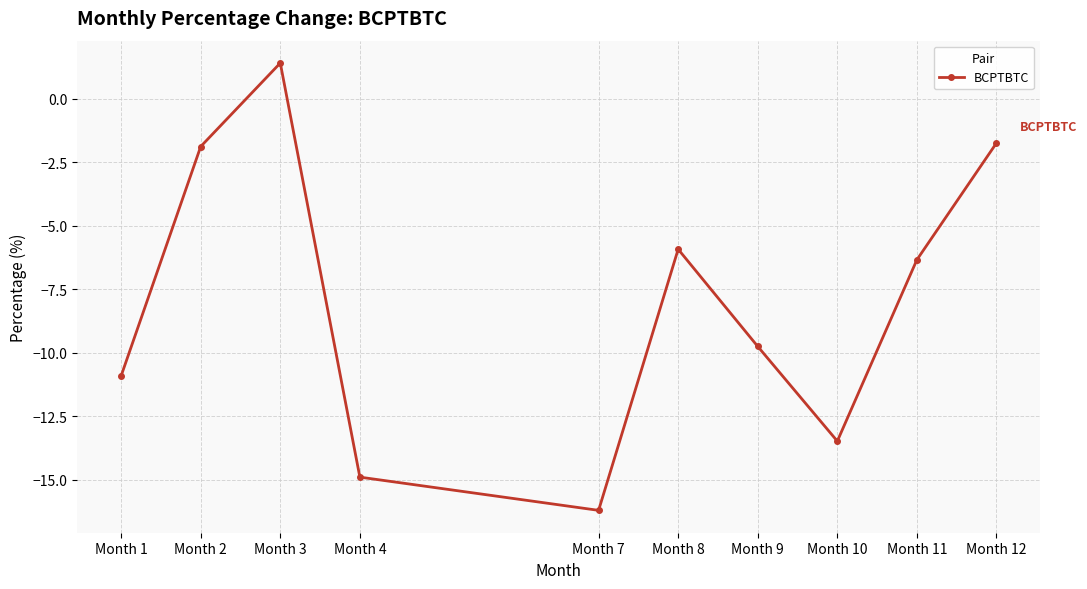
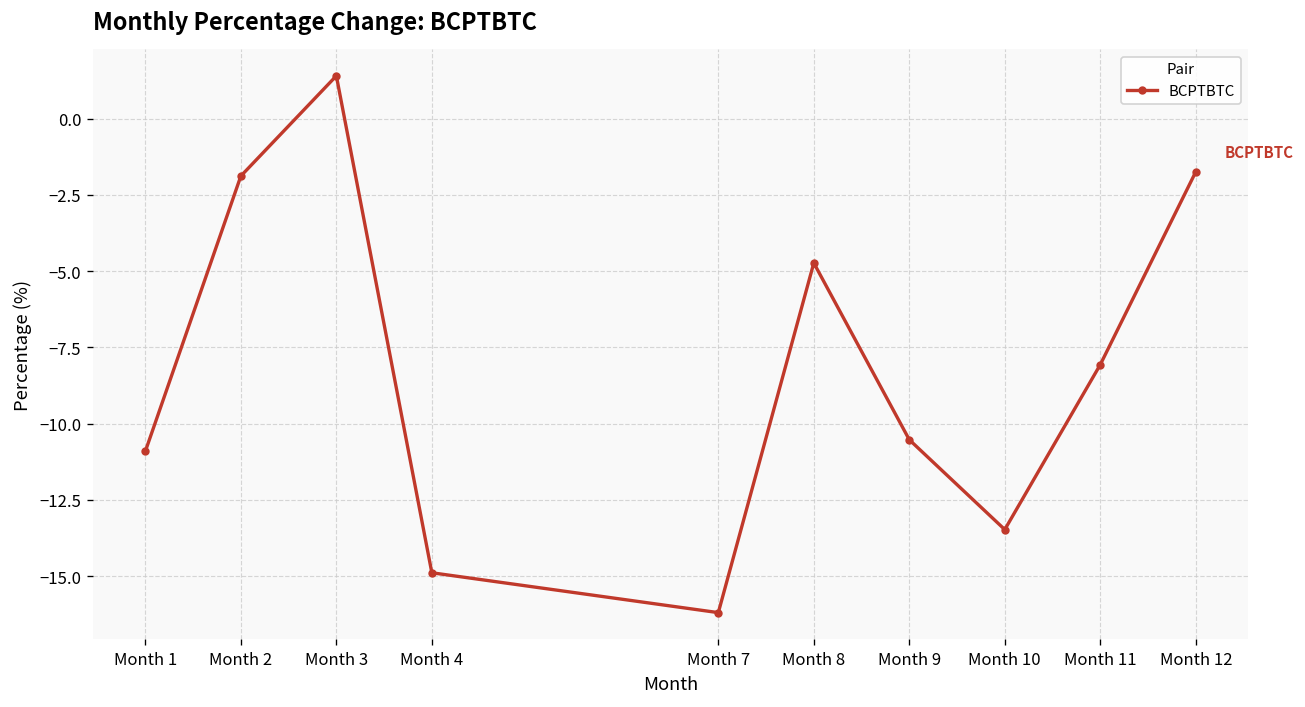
  {
    "Month 1": -10.9,
    "Month 2": -1.9,
    "Month 3": 1.4,
    "Month 4": -14.9,
    "Month 7": -16.2,
-   "Month 8": -5.9,
-   "Month 9": -9.7,
+   "Month 8": -4.7,
+   "Month 9": -10.5,
    "Month 10": -13.5,
-   "Month 11": -6.3,
+   "Month 11": -8.1,
    "Month 12": -1.7
  }
